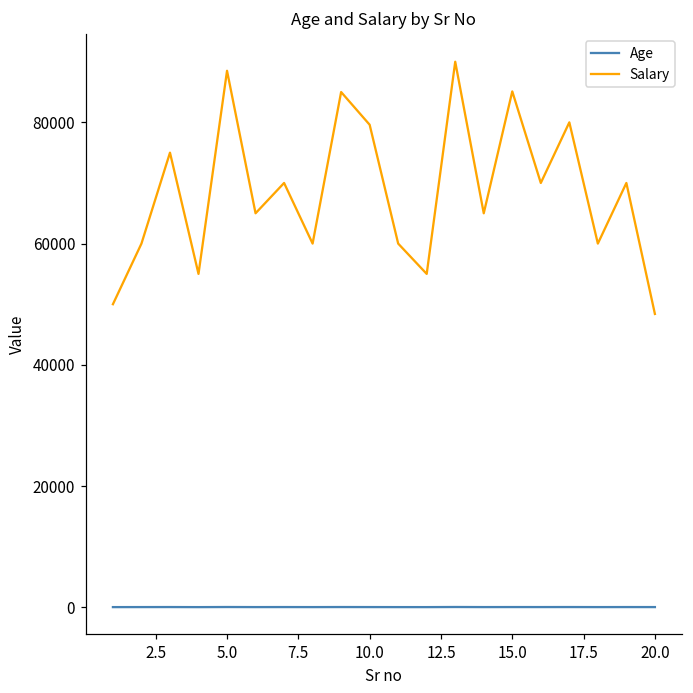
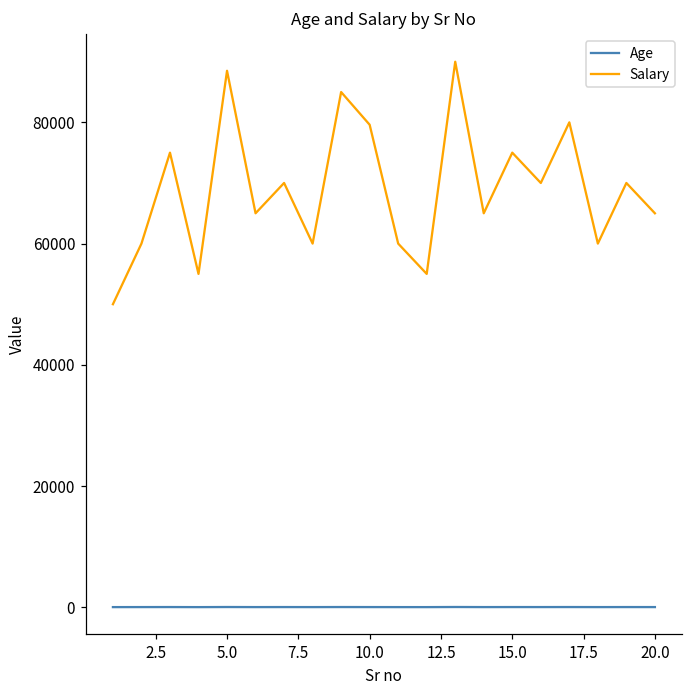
  {
    "Age": {
      "5.0": 0,
      "10.0": 0,
      "15.0": 0,
      "20.0": 0
    },
    "Salary": {
      "5.0": 89000,
      "10.0": 80000,
-     "15.0": 85000,
-     "20.0": 48000
+     "15.0": 75000,
+     "20.0": 65000
    }
  }
